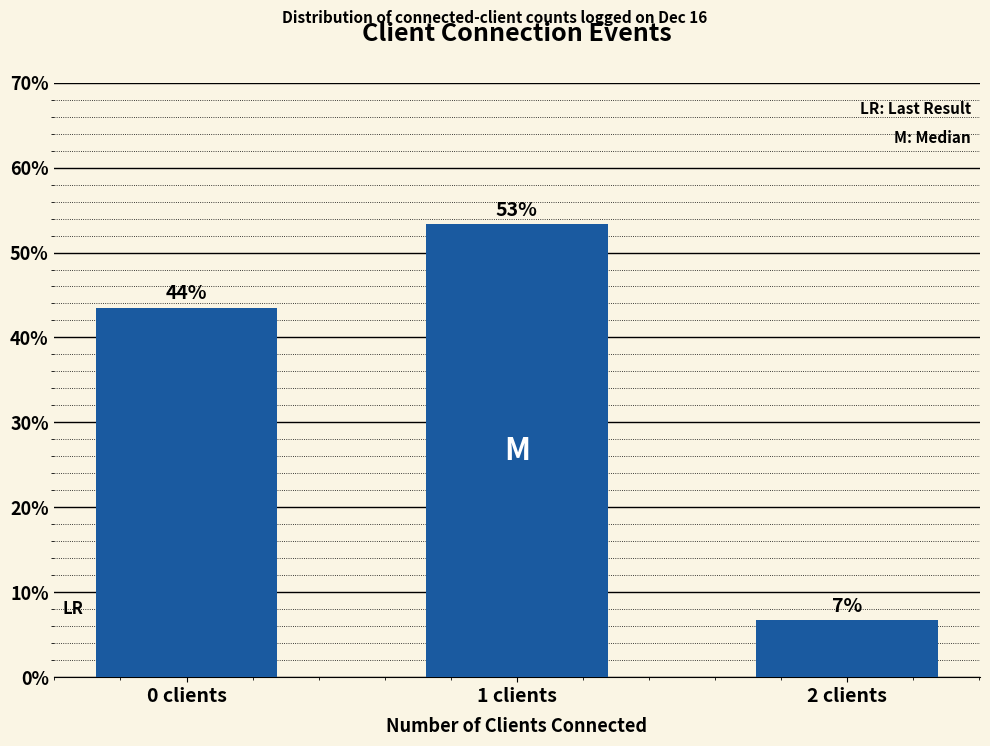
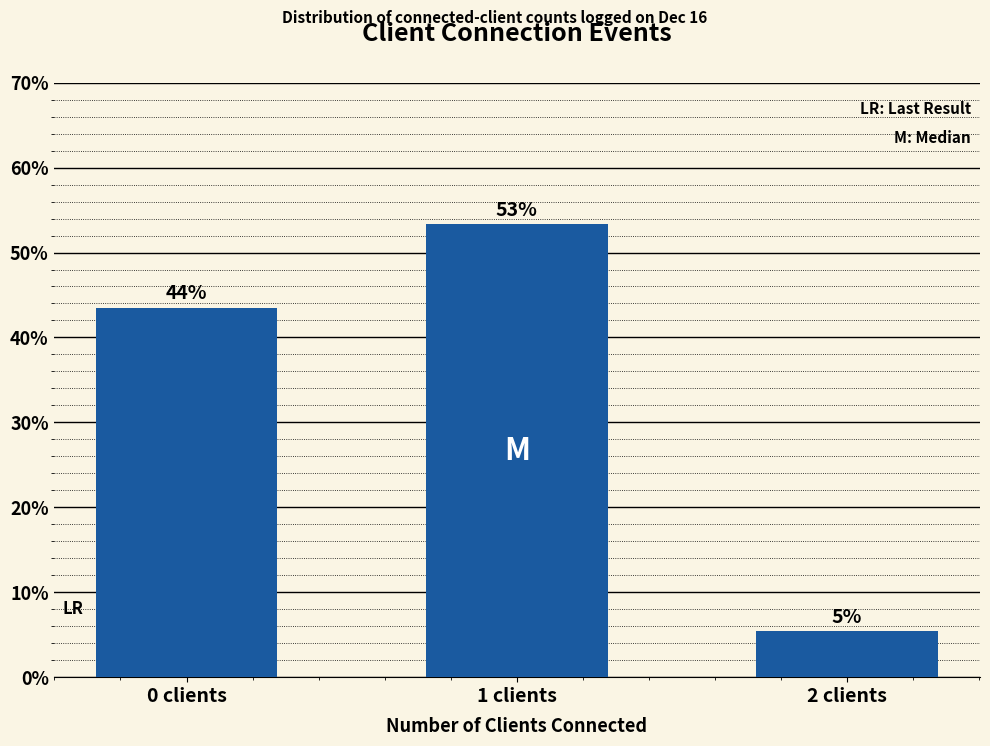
  {
    "0 clients": "44%",
    "1 clients": "53%",
-   "2 clients": "7%"
+   "2 clients": "5%"
  }
